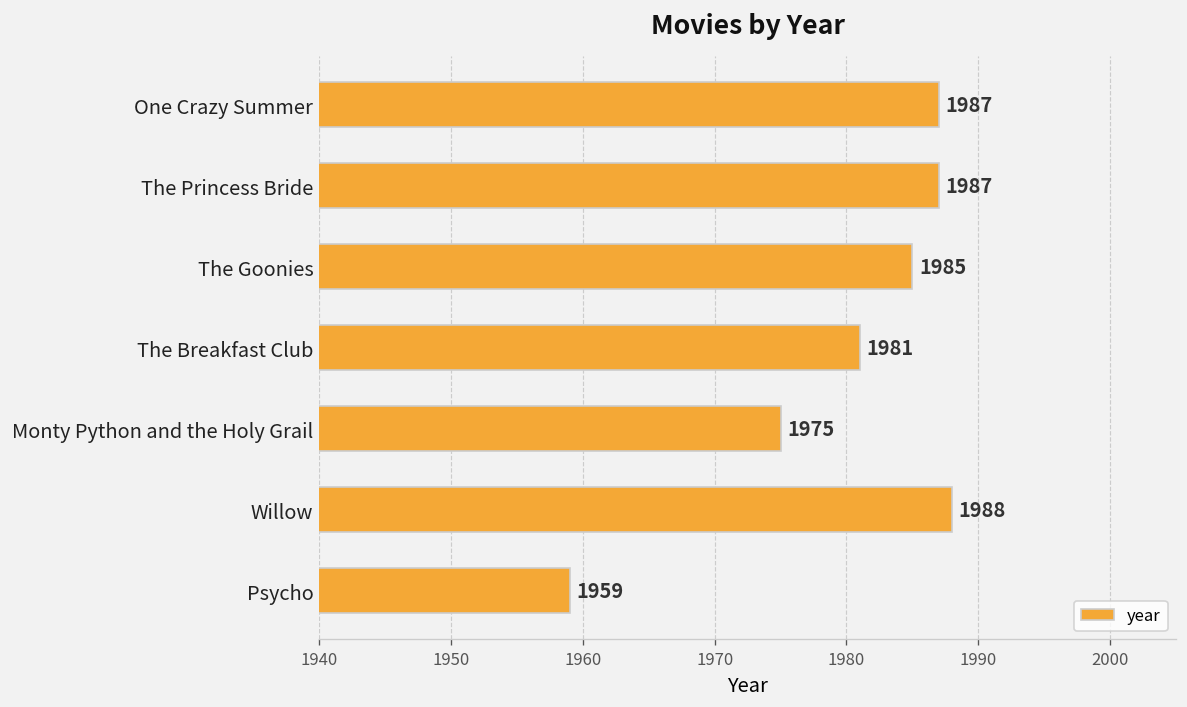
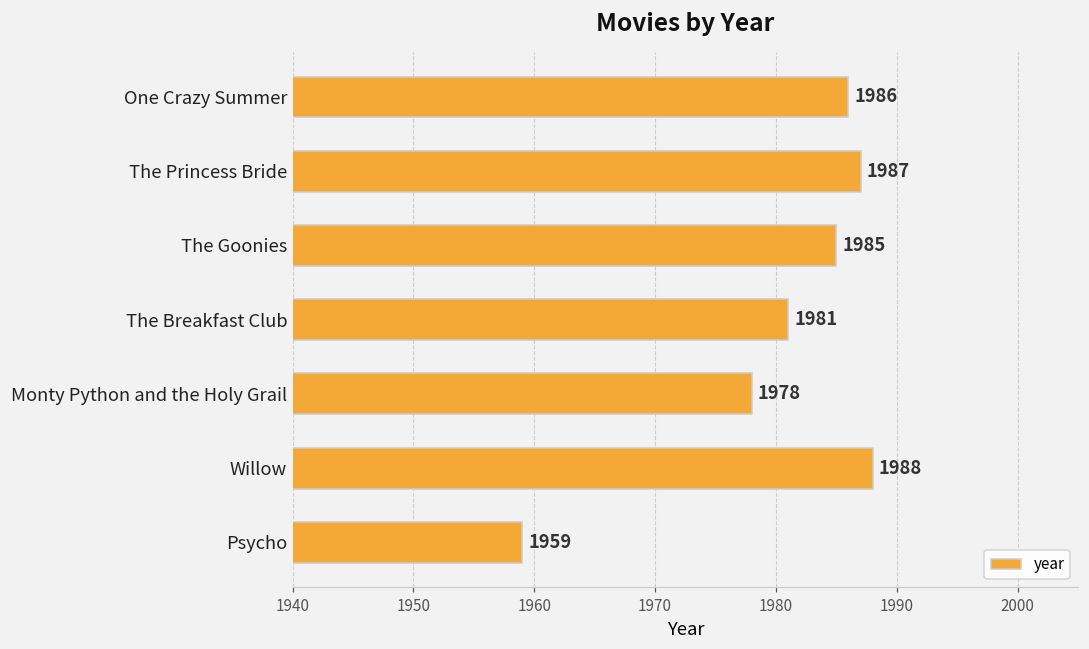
  {
-   "One Crazy Summer": 1987,
+   "One Crazy Summer": 1986,
    "The Princess Bride": 1987,
    "The Goonies": 1985,
    "The Breakfast Club": 1981,
-   "Monty Python and the Holy Grail": 1975,
+   "Monty Python and the Holy Grail": 1978,
    "Willow": 1988,
    "Psycho": 1959
  }
